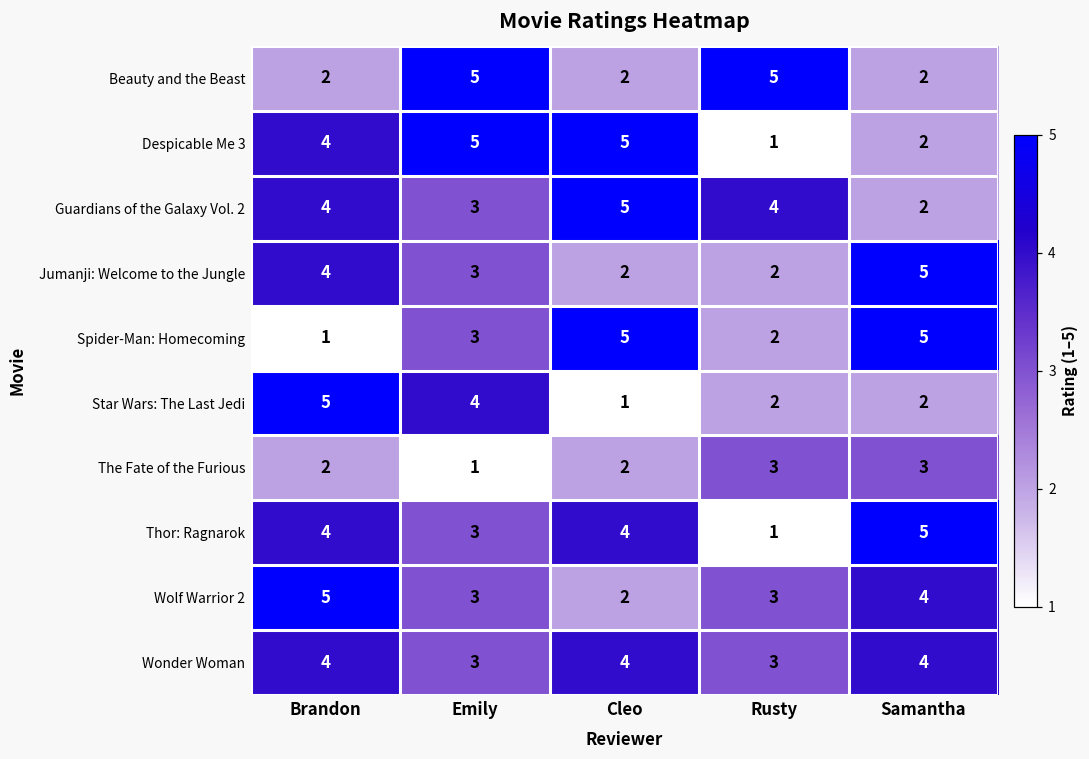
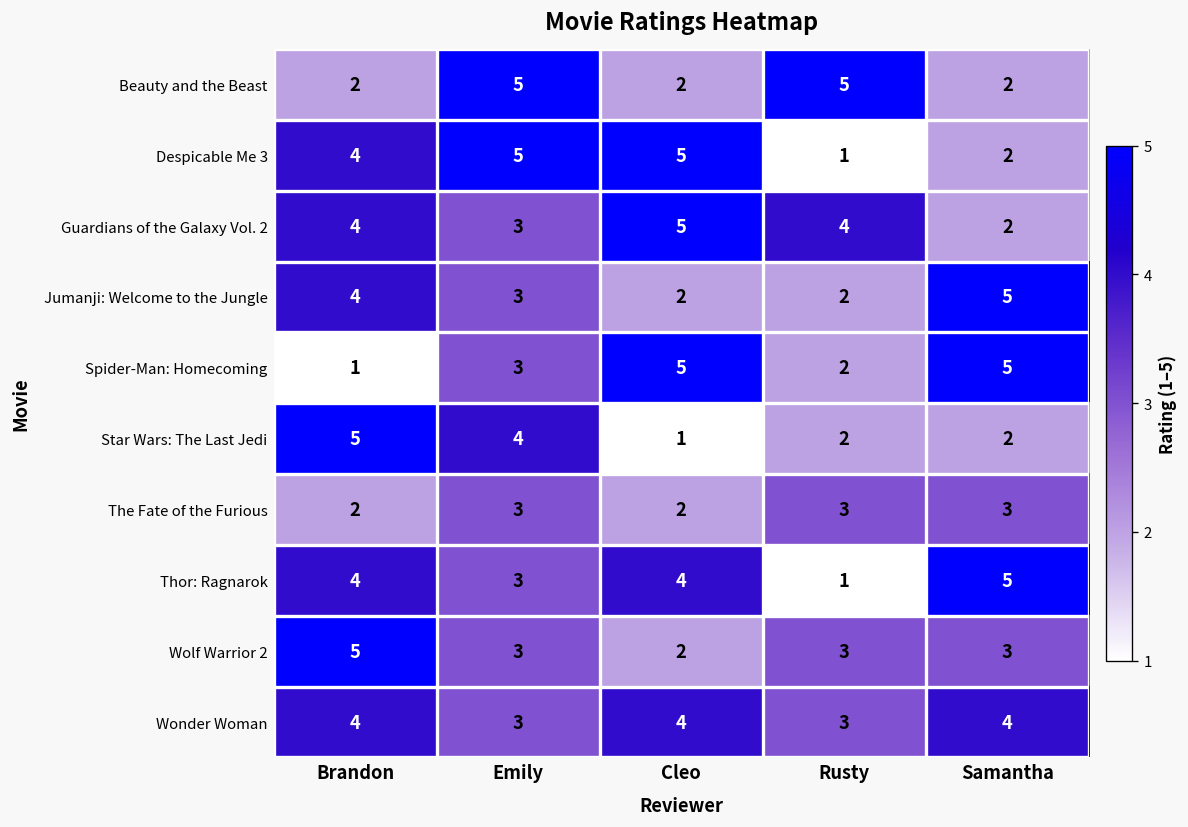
  {
    "Beauty and the Beast": {
      "Brandon": 2,
      "Emily": 5,
      "Cleo": 2,
      "Rusty": 5,
      "Samantha": 2
    },
    "Despicable Me 3": {
      "Brandon": 4,
      "Emily": 5,
      "Cleo": 5,
      "Rusty": 1,
      "Samantha": 2
    },
    "Guardians of the Galaxy Vol. 2": {
      "Brandon": 4,
      "Emily": 3,
      "Cleo": 5,
      "Rusty": 4,
      "Samantha": 2
    },
    "Jumanji: Welcome to the Jungle": {
      "Brandon": 4,
      "Emily": 3,
      "Cleo": 2,
      "Rusty": 2,
      "Samantha": 5
    },
    "Spider-Man: Homecoming": {
      "Brandon": 1,
      "Emily": 3,
      "Cleo": 5,
      "Rusty": 2,
      "Samantha": 5
    },
    "Star Wars: The Last Jedi": {
      "Brandon": 5,
      "Emily": 4,
      "Cleo": 1,
      "Rusty": 2,
      "Samantha": 2
    },
    "The Fate of the Furious": {
      "Brandon": 2,
-     "Emily": 1,
+     "Emily": 3,
      "Cleo": 2,
      "Rusty": 3,
      "Samantha": 3
    },
    "Thor: Ragnarok": {
      "Brandon": 4,
      "Emily": 3,
      "Cleo": 4,
      "Rusty": 1,
      "Samantha": 5
    },
    "Wolf Warrior 2": {
      "Brandon": 5,
      "Emily": 3,
      "Cleo": 2,
      "Rusty": 3,
-     "Samantha": 4
+     "Samantha": 3
    },
    "Wonder Woman": {
      "Brandon": 4,
      "Emily": 3,
      "Cleo": 4,
      "Rusty": 3,
      "Samantha": 4
    }
  }
